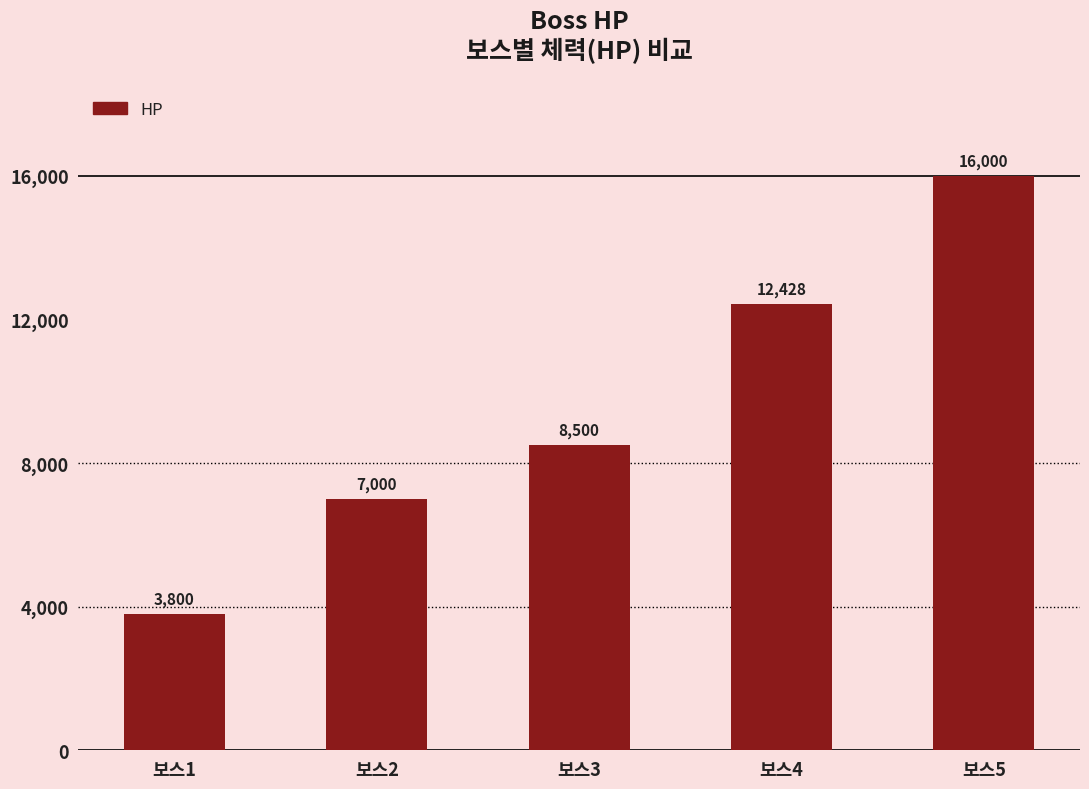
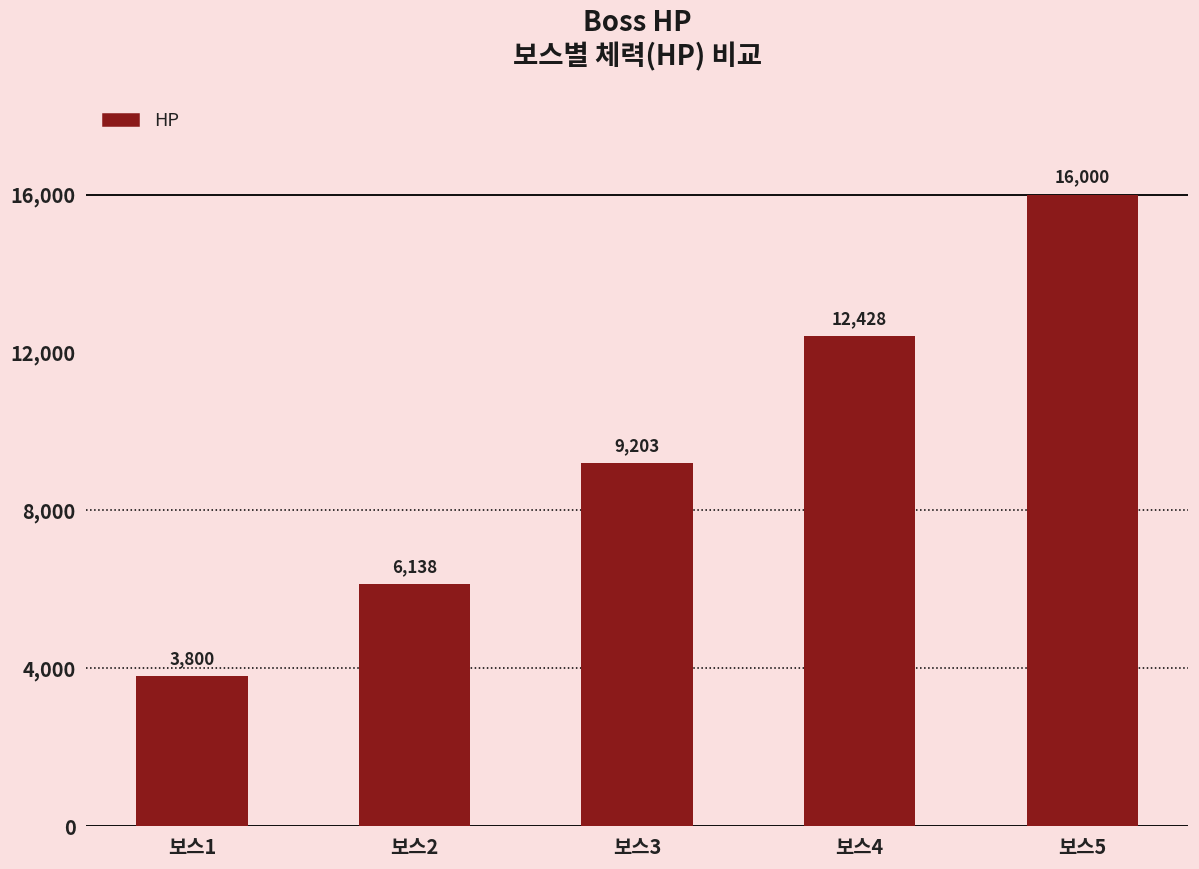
  {
    "보스1": "3,800",
-   "보스2": "7,000",
-   "보스3": "8,500",
+   "보스2": "6,138",
+   "보스3": "9,203",
    "보스4": "12,428",
    "보스5": "16,000"
  }
